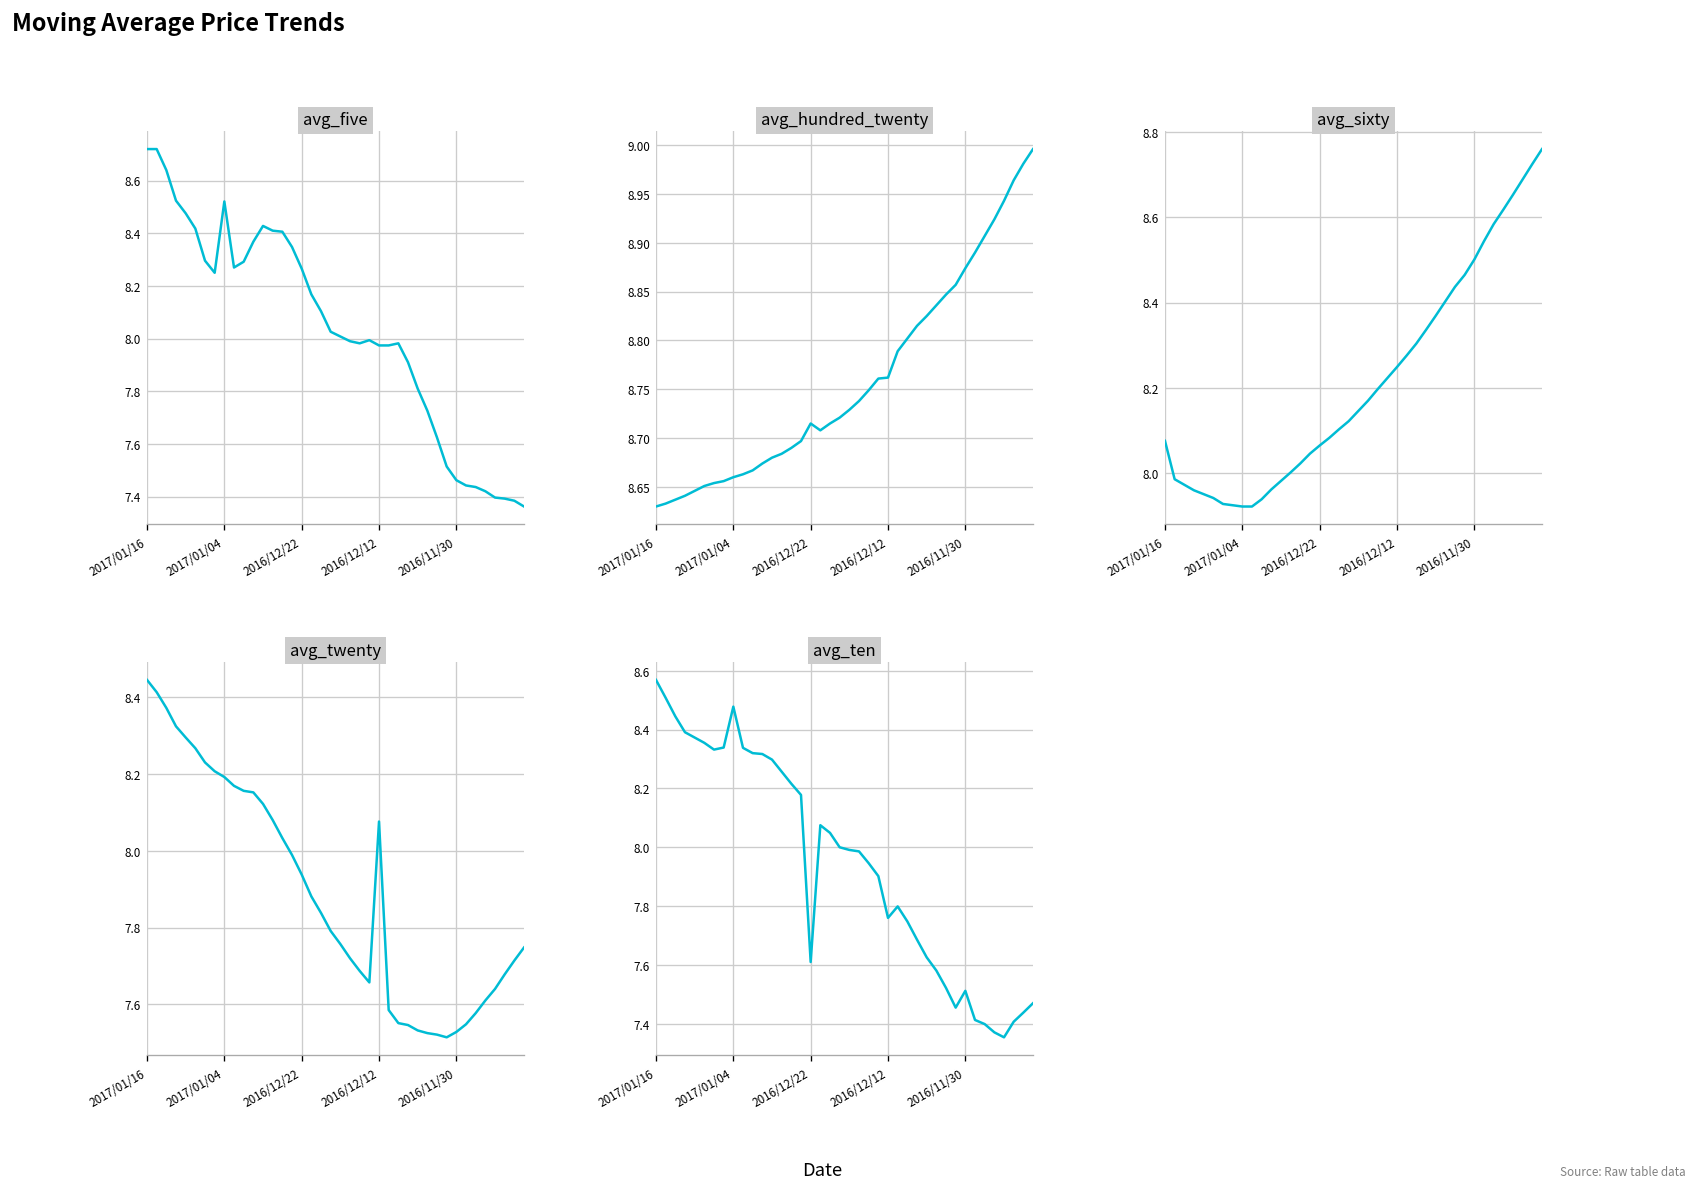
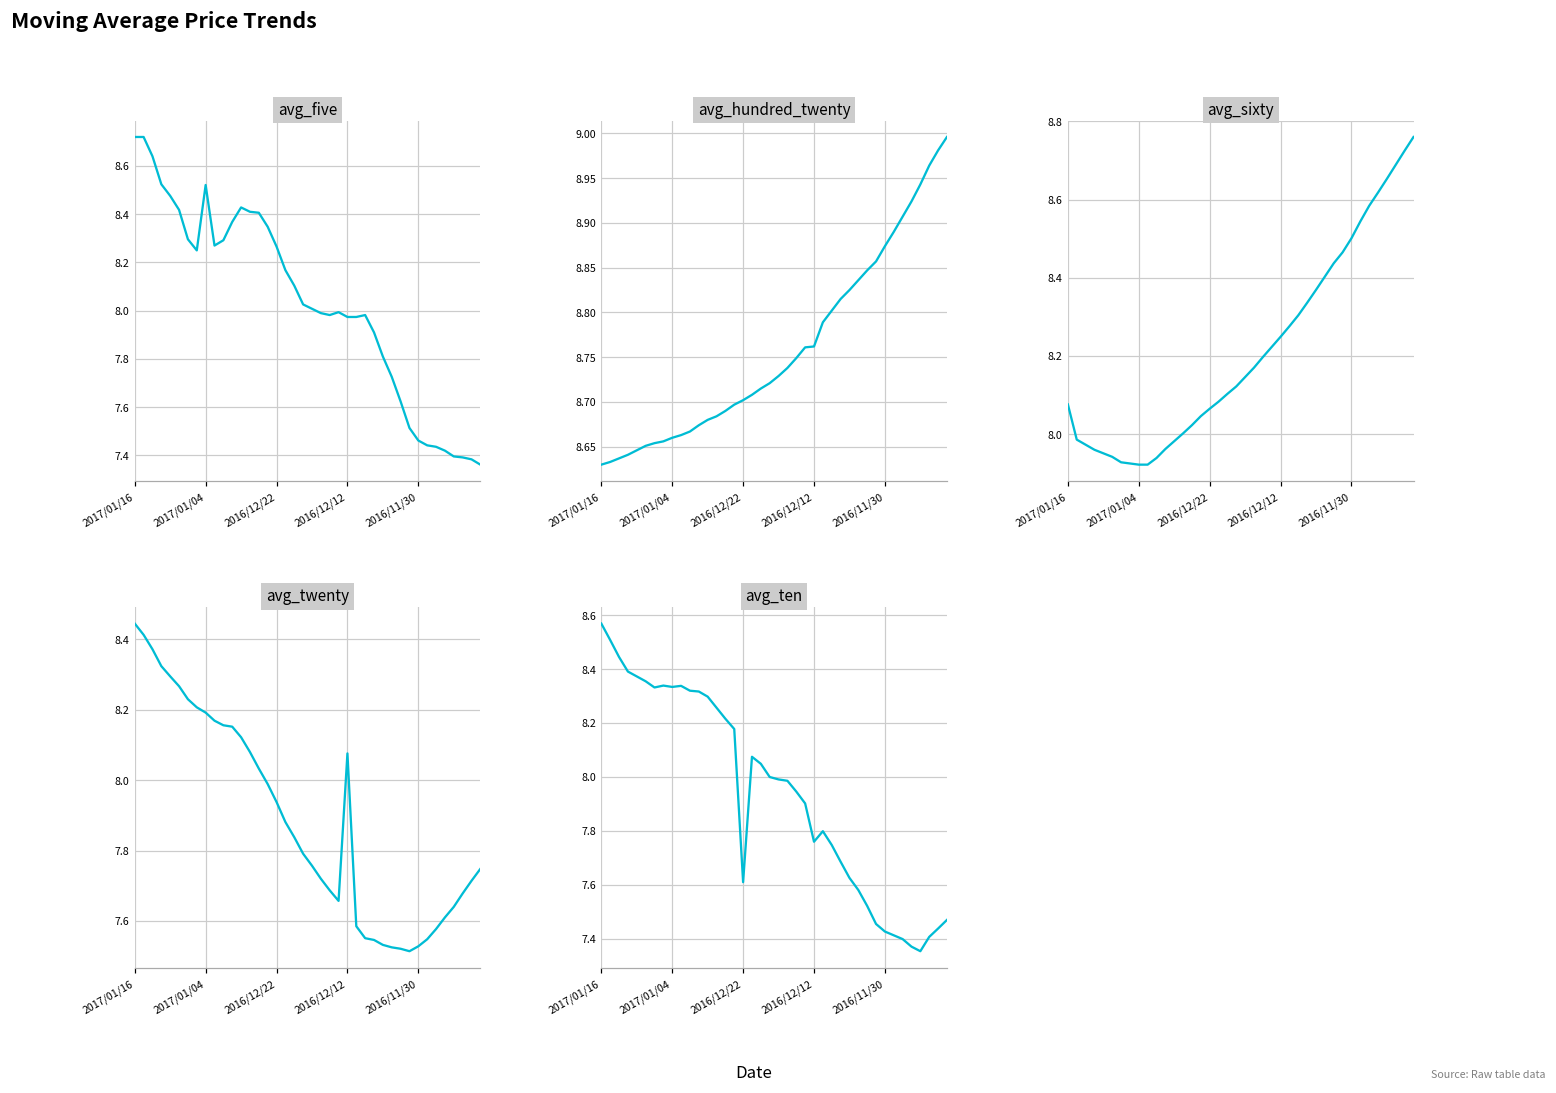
  {
    "avg_five": {
      "2017/01/16": 8.72,
      "2017/01/04": 8.52,
      "2016/12/22": 8.27,
      "2016/12/12": 7.97,
      "2016/11/30": 7.46
    },
    "avg_hundred_twenty": {
      "2017/01/16": 8.63,
      "2017/01/04": 8.66,
-     "2016/12/22": 8.72,
+     "2016/12/22": 8.70,
      "2016/12/12": 8.76,
      "2016/11/30": 8.87
    },
    "avg_sixty": {
      "2017/01/16": 8.08,
      "2017/01/04": 7.92,
      "2016/12/22": 8.07,
      "2016/12/12": 8.25,
      "2016/11/30": 8.50
    },
    "avg_twenty": {
      "2017/01/16": 8.45,
      "2017/01/04": 8.19,
      "2016/12/22": 7.94,
      "2016/12/12": 8.08,
      "2016/11/30": 7.53
    },
    "avg_ten": {
      "2017/01/16": 8.57,
-     "2017/01/04": 8.48,
+     "2017/01/04": 8.33,
      "2016/12/22": 7.61,
      "2016/12/12": 7.76,
-     "2016/11/30": 7.51
+     "2016/11/30": 7.43
    }
  }
